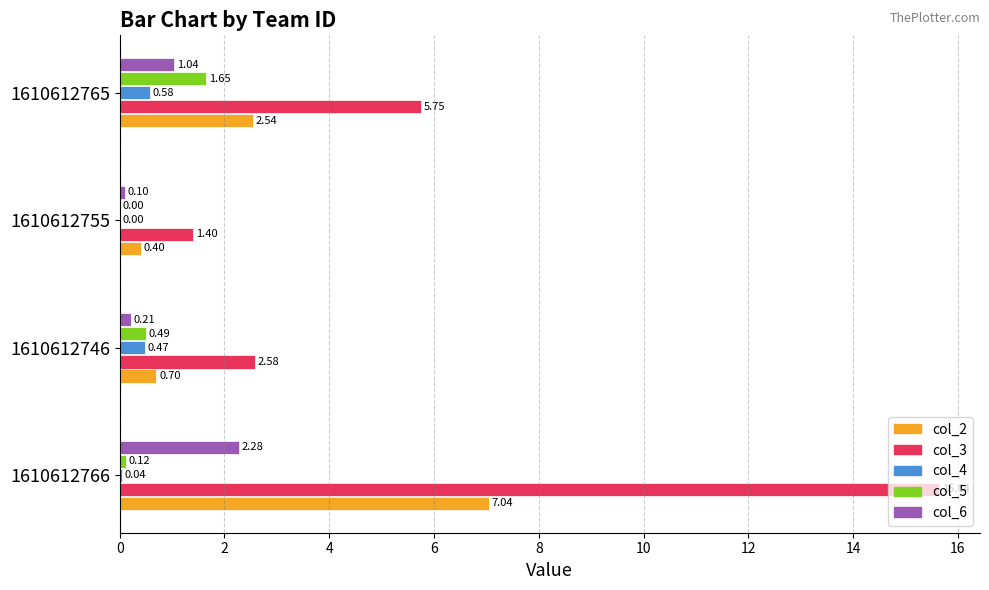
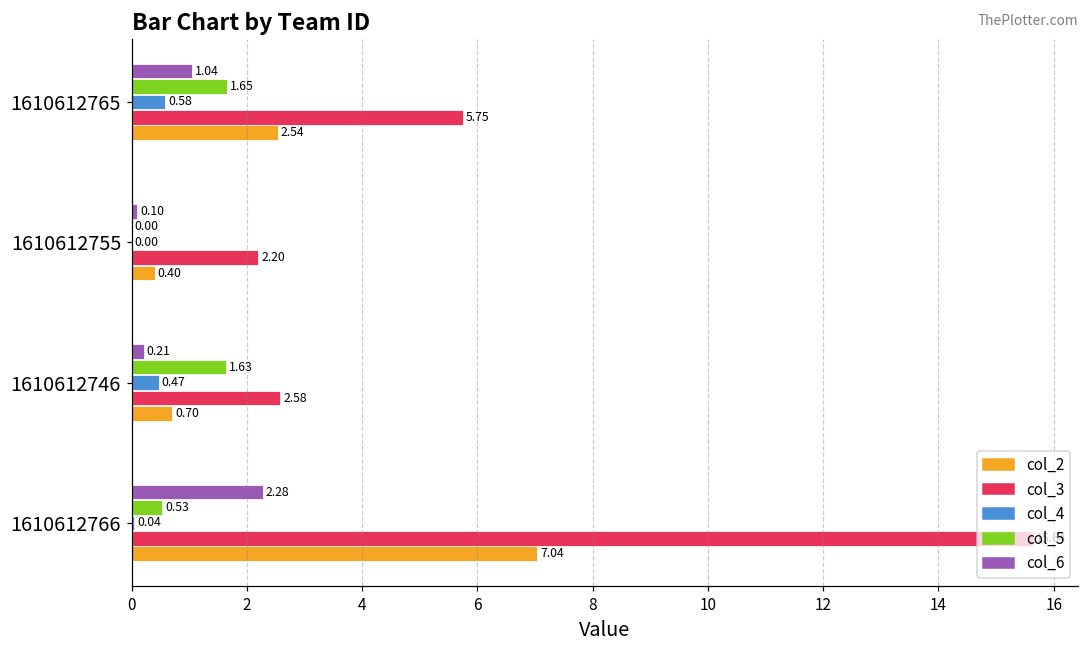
  {
    "col_2": {
      "1610612765": 2.54,
      "1610612755": 0.40,
      "1610612746": 0.70,
      "1610612766": 7.04
    },
    "col_3": {
      "1610612765": 5.75,
-     "1610612755": 1.40,
+     "1610612755": 2.20,
      "1610612746": 2.58
    },
    "col_4": {
      "1610612765": 0.58,
      "1610612755": 0.00,
      "1610612746": 0.47,
      "1610612766": 0.04
    },
    "col_5": {
      "1610612765": 1.65,
      "1610612755": 0.00,
-     "1610612746": 0.49,
-     "1610612766": 0.12
+     "1610612746": 1.63,
+     "1610612766": 0.53
    },
    "col_6": {
      "1610612765": 1.04,
      "1610612755": 0.10,
      "1610612746": 0.21,
      "1610612766": 2.28
    }
  }
